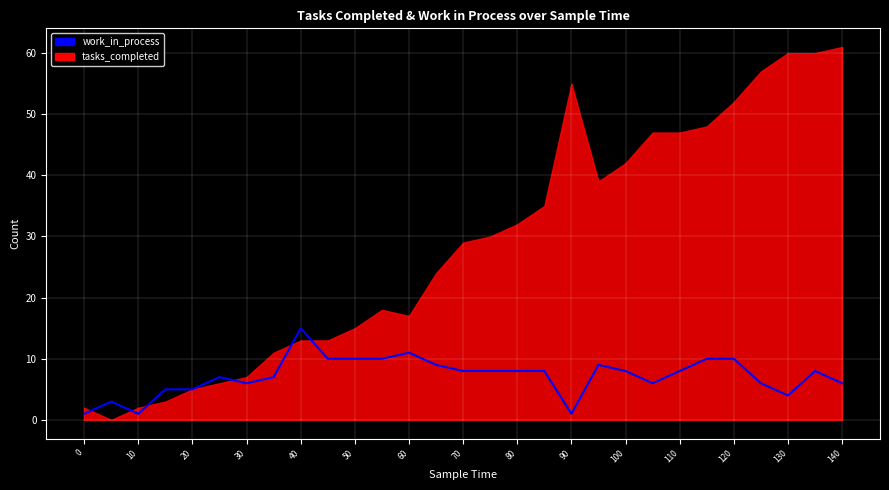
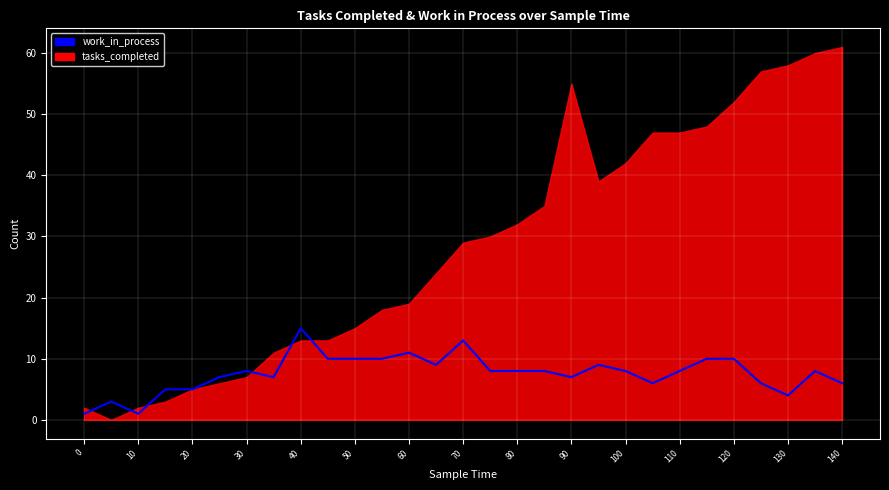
  {
    "work_in_process": {
      "0": 1,
      "10": 1,
-     "30": 6,
+     "30": 8,
      "40": 15,
      "50": 10,
      "60": 11,
-     "70": 8,
+     "70": 13,
      "80": 8,
-     "90": 1,
+     "90": 7,
      "100": 8,
      "110": 8,
      "120": 10,
      "130": 4,
      "140": 6
    },
    "tasks_completed": {
      "0": 2,
      "10": 2,
      "30": 7,
      "40": 13,
      "50": 15,
-     "60": 17,
+     "60": 19,
      "70": 29,
      "80": 32,
      "90": 55,
      "100": 42,
      "110": 47,
      "120": 52,
-     "130": 60,
+     "130": 58,
      "140": 61
    }
  }
